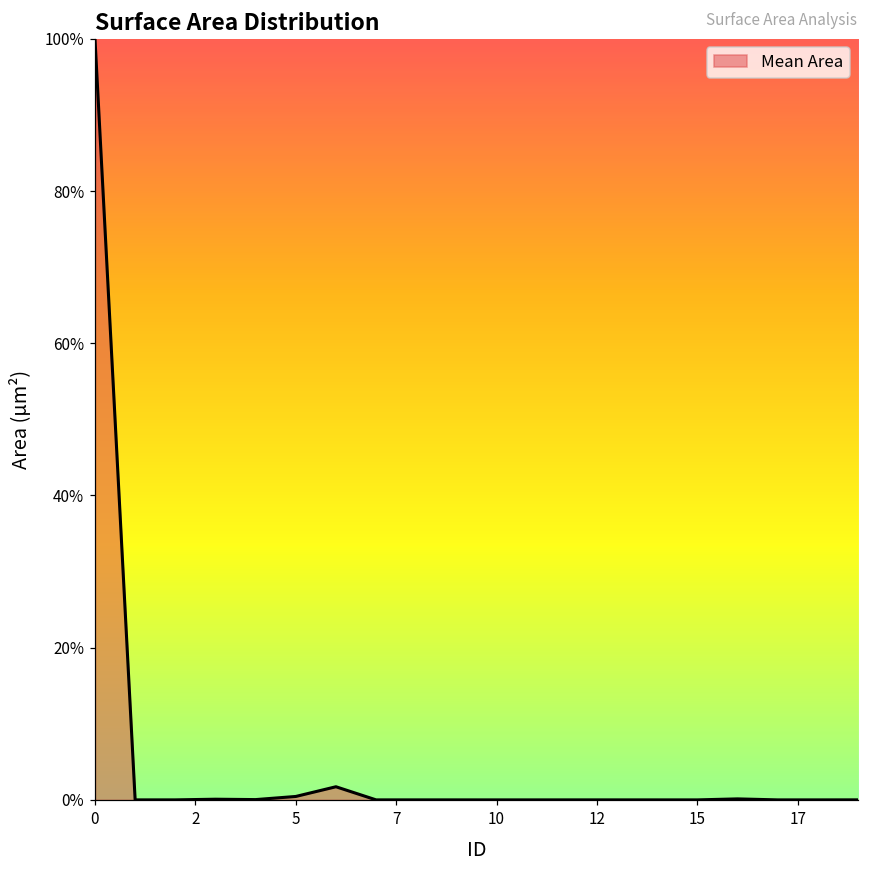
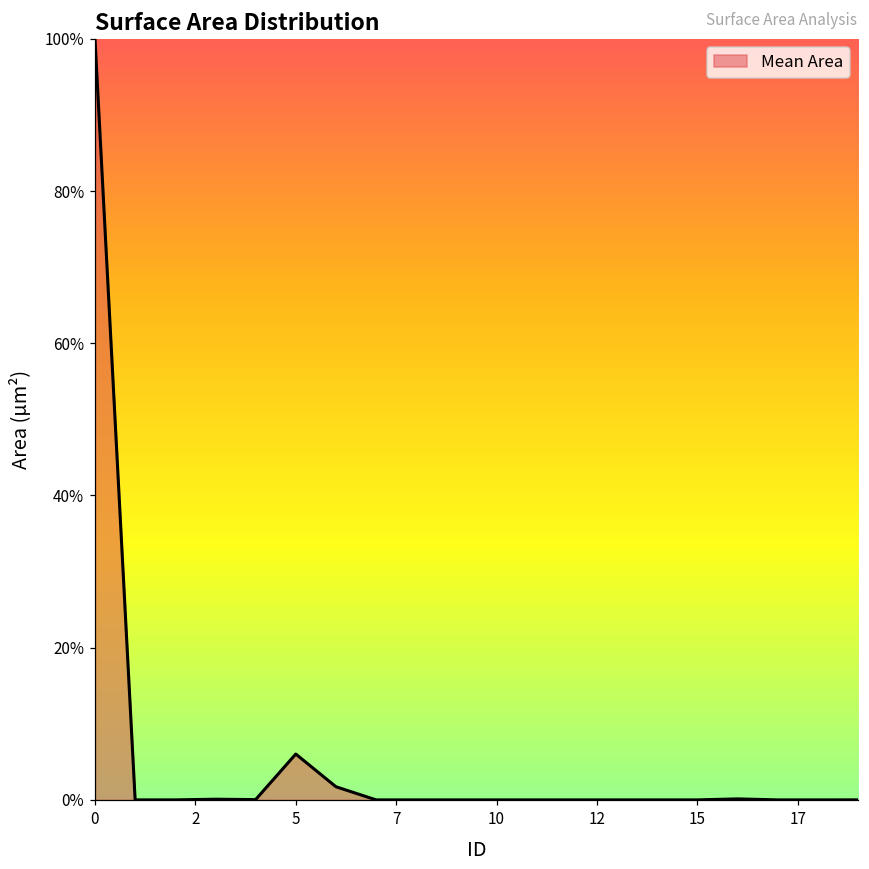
  {
    "0": "100%",
-   "5": "0%",
+   "5": "6%",
    "10": "0%",
    "15": "0%"
  }
